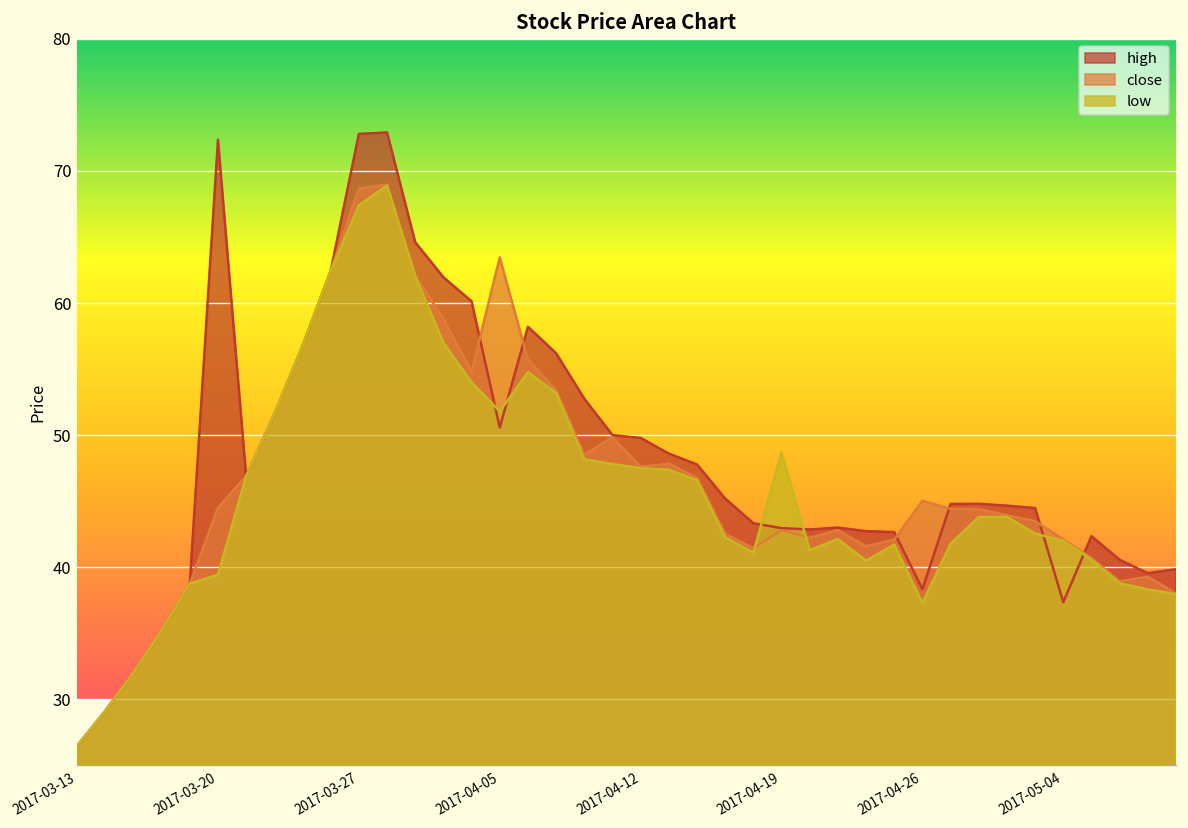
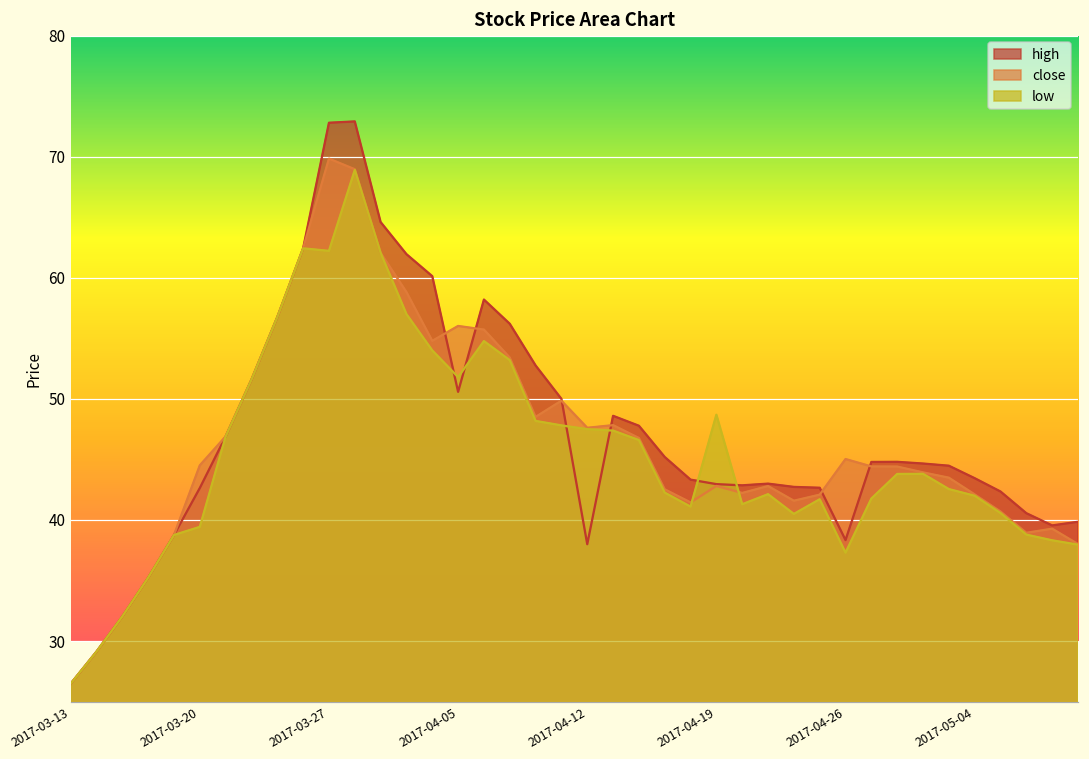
  {
    "high": {
-     "2017-03-20": 72.4,
+     "2017-03-20": 42.6,
      "2017-03-27": 72.8,
      "2017-04-05": 50.6,
-     "2017-04-12": 49.8,
+     "2017-04-12": 38.0,
      "2017-04-26": 38.3,
-     "2017-05-04": 37.4
+     "2017-05-04": 43.5
    },
    "close": {
      "2017-03-20": 44.5,
-     "2017-03-27": 68.7,
-     "2017-04-05": 63.5,
+     "2017-03-27": 69.8,
+     "2017-04-05": 56.0,
      "2017-04-26": 45.0
    },
    "low": {
      "2017-03-20": 39.4,
-     "2017-03-27": 67.4,
+     "2017-03-27": 62.2,
      "2017-04-05": 51.8,
      "2017-04-19": 48.7,
      "2017-04-26": 37.3
    }
  }
